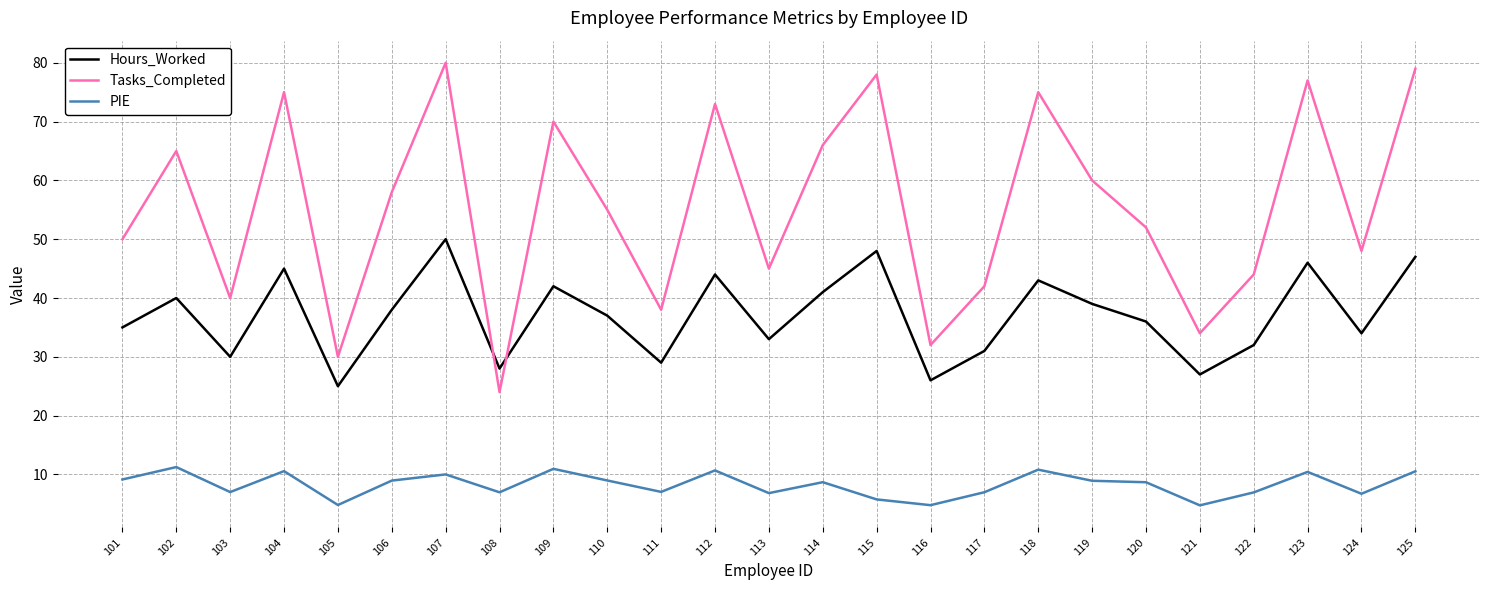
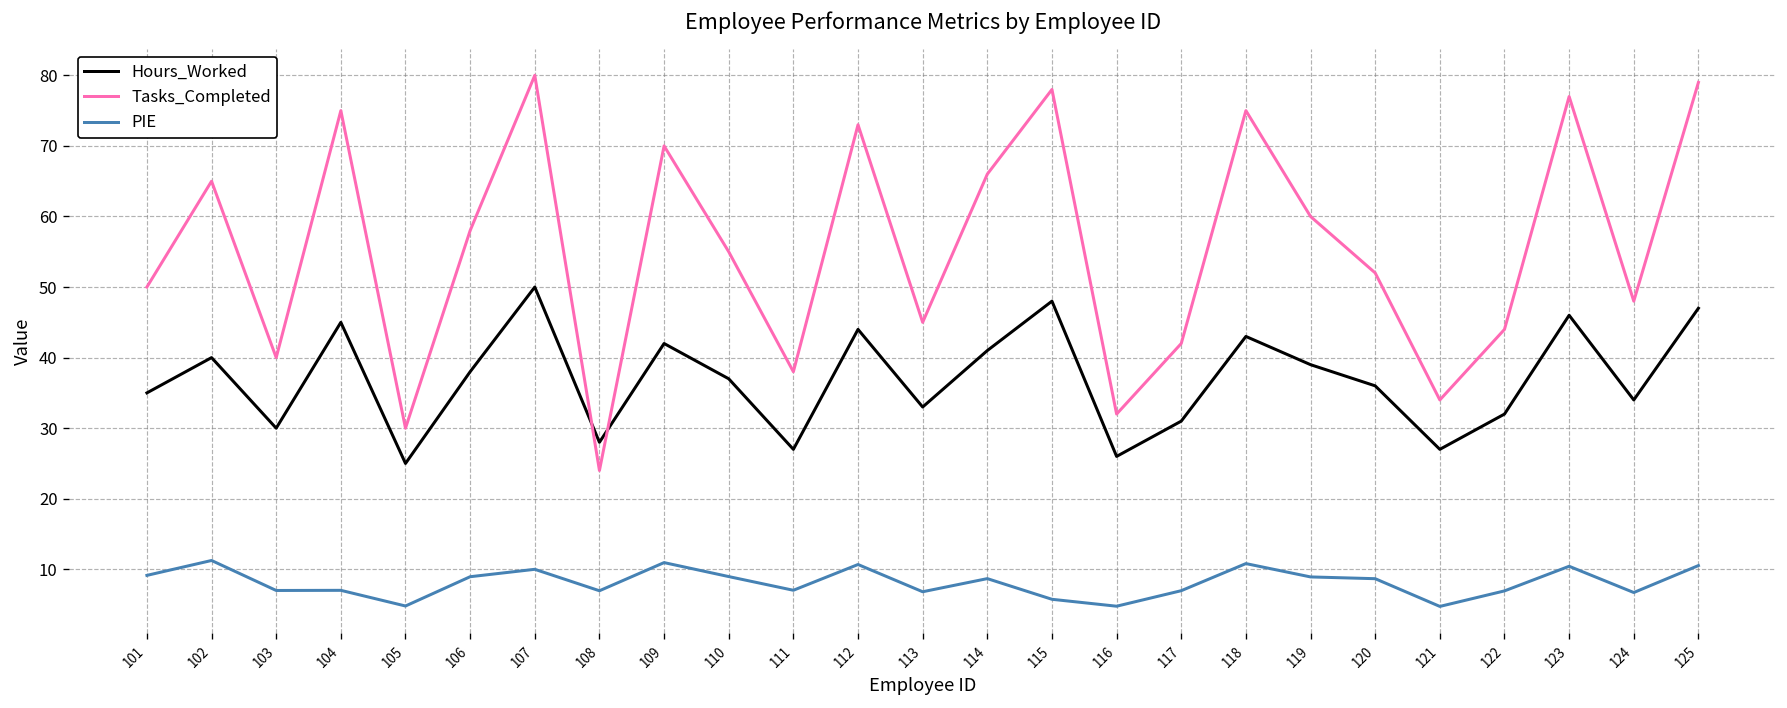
  {
    "Hours_Worked": {
      "101": 35,
      "102": 40,
      "103": 30,
      "104": 45,
      "105": 25,
      "106": 38,
      "107": 50,
      "108": 28,
      "109": 42,
      "110": 37,
-     "111": 29,
+     "111": 27,
      "112": 44,
      "113": 33,
      "114": 41,
      "115": 48,
      "116": 26,
      "117": 31,
      "118": 43,
      "119": 39,
      "120": 36,
      "121": 27,
      "122": 32,
      "123": 46,
      "124": 34,
      "125": 47
    },
    "Tasks_Completed": {
      "101": 50,
      "102": 65,
      "103": 40,
      "104": 75,
      "105": 30,
      "106": 58,
      "107": 80,
      "108": 24,
      "109": 70,
      "110": 55,
      "111": 38,
      "112": 73,
      "113": 45,
      "114": 66,
      "115": 78,
      "116": 32,
      "117": 42,
      "118": 75,
      "119": 60,
      "120": 52,
      "121": 34,
      "122": 44,
      "123": 77,
      "124": 48,
      "125": 79
    },
    "PIE": {
      "101": 9,
      "102": 11,
      "103": 7,
-     "104": 11,
+     "104": 7,
      "105": 5,
      "106": 9,
      "107": 10,
      "108": 7,
      "109": 11,
      "110": 9,
      "111": 7,
      "112": 11,
      "113": 7,
      "114": 9,
      "115": 6,
      "116": 5,
      "117": 7,
      "118": 11,
      "119": 9,
      "120": 9,
      "121": 5,
      "122": 7,
      "123": 10,
      "124": 7,
      "125": 11
    }
  }
